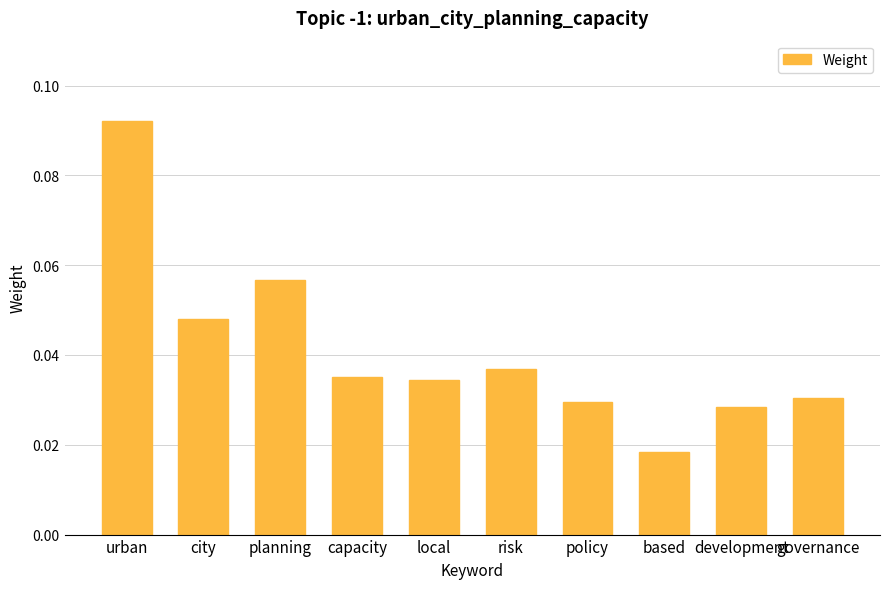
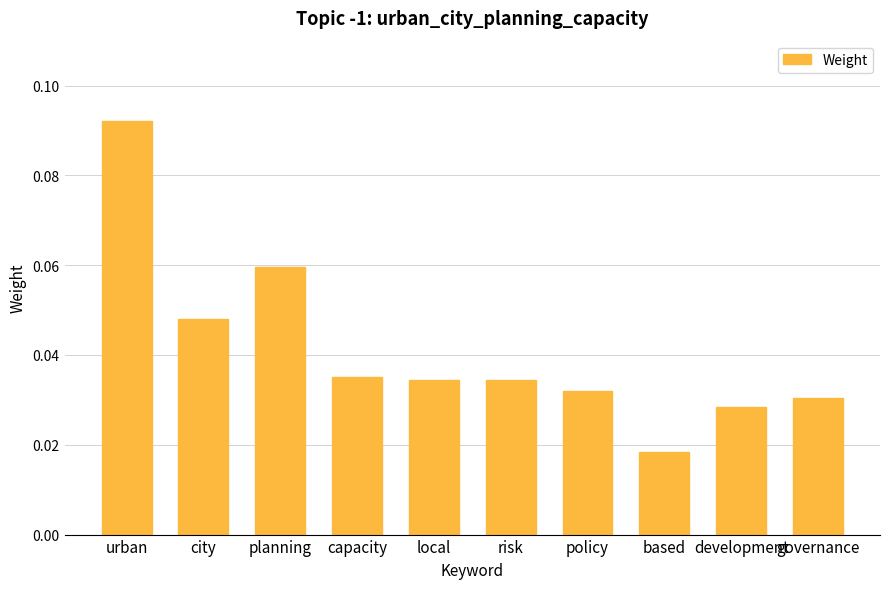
  {
    "urban": 0.092,
    "city": 0.048,
-   "planning": 0.057,
+   "planning": 0.060,
    "capacity": 0.035,
    "local": 0.034,
-   "risk": 0.037,
-   "policy": 0.029,
+   "risk": 0.034,
+   "policy": 0.032,
    "based": 0.018,
    "development": 0.028,
    "governance": 0.030
  }
